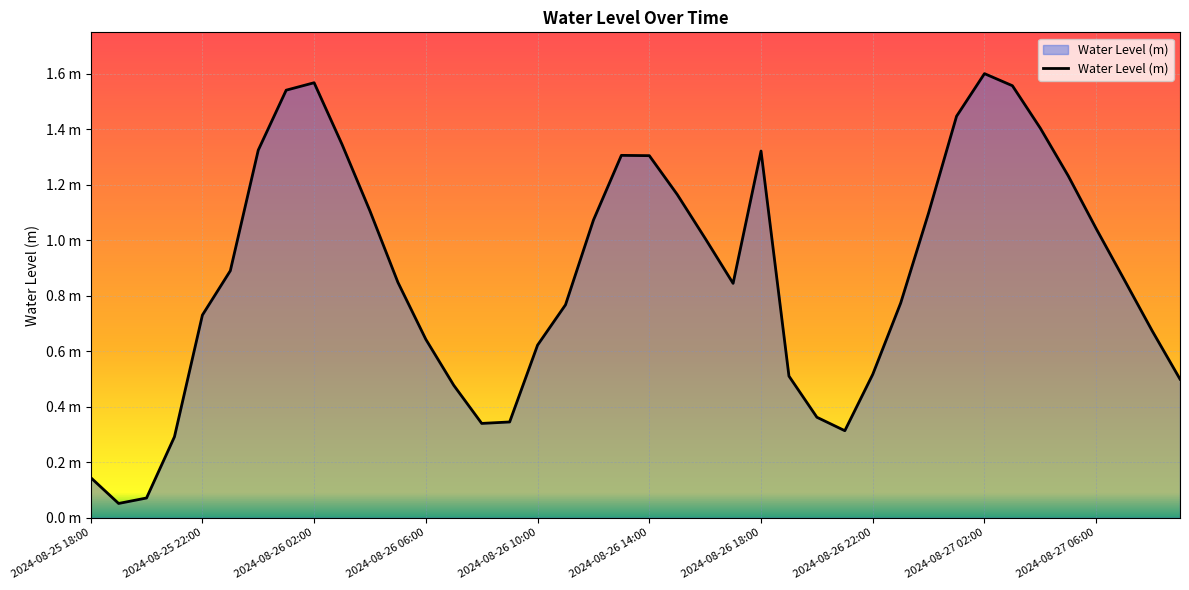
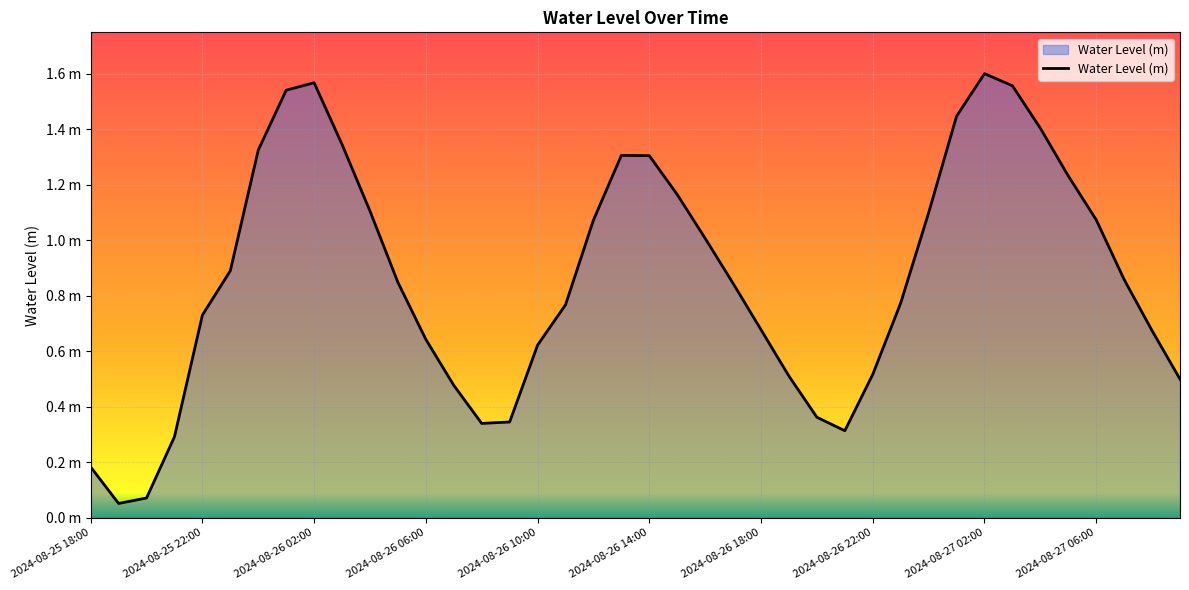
  {
-   "2024-08-25 18:00": "0.14 m",
+   "2024-08-25 18:00": "0.18 m",
    "2024-08-25 22:00": "0.73 m",
    "2024-08-26 02:00": "1.57 m",
    "2024-08-26 06:00": "0.64 m",
    "2024-08-26 10:00": "0.62 m",
    "2024-08-26 14:00": "1.31 m",
-   "2024-08-26 18:00": "1.32 m",
+   "2024-08-26 18:00": "0.68 m",
    "2024-08-26 22:00": "0.52 m",
    "2024-08-27 02:00": "1.60 m",
-   "2024-08-27 06:00": "1.04 m"
+   "2024-08-27 06:00": "1.07 m"
  }
